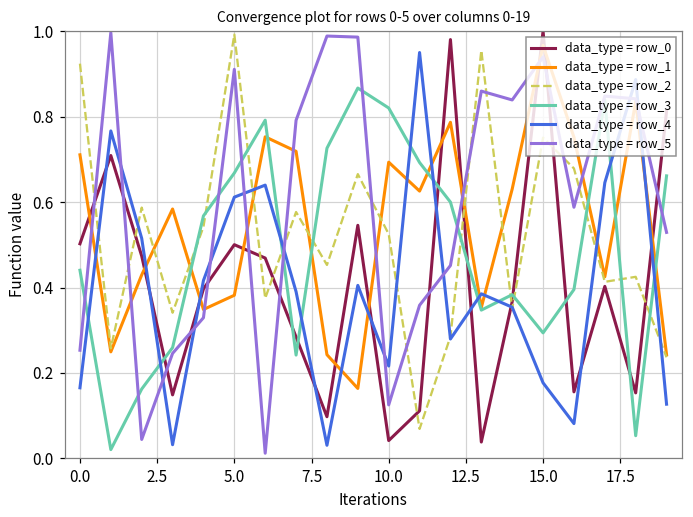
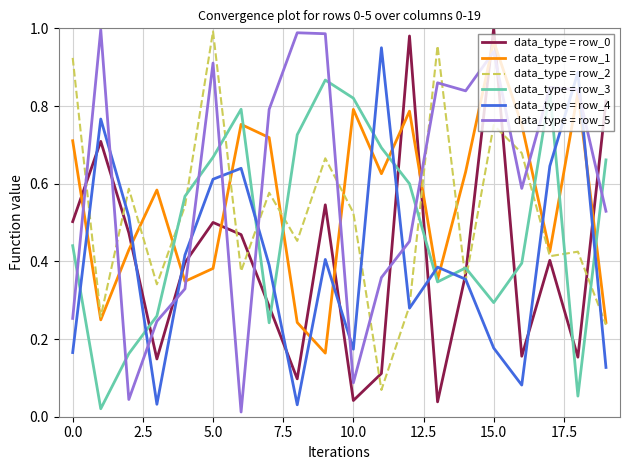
  {
    "data_type = row_0": {
      "0.0": 0.50,
      "5.0": 0.50,
      "10.0": 0.04,
      "15.0": 1.00
    },
    "data_type = row_1": {
      "0.0": 0.71,
      "5.0": 0.38,
-     "10.0": 0.69
+     "10.0": 0.79
    },
    "data_type = row_2": {
      "0.0": 0.92,
      "5.0": 0.99,
      "10.0": 0.52
    },
    "data_type = row_3": {
      "0.0": 0.44,
      "5.0": 0.67,
      "10.0": 0.82,
      "15.0": 0.29
    },
    "data_type = row_4": {
      "0.0": 0.17,
      "5.0": 0.61,
-     "10.0": 0.22,
+     "10.0": 0.17,
      "15.0": 0.18
    },
    "data_type = row_5": {
      "0.0": 0.25,
      "5.0": 0.91,
-     "10.0": 0.13
+     "10.0": 0.09
    }
  }
